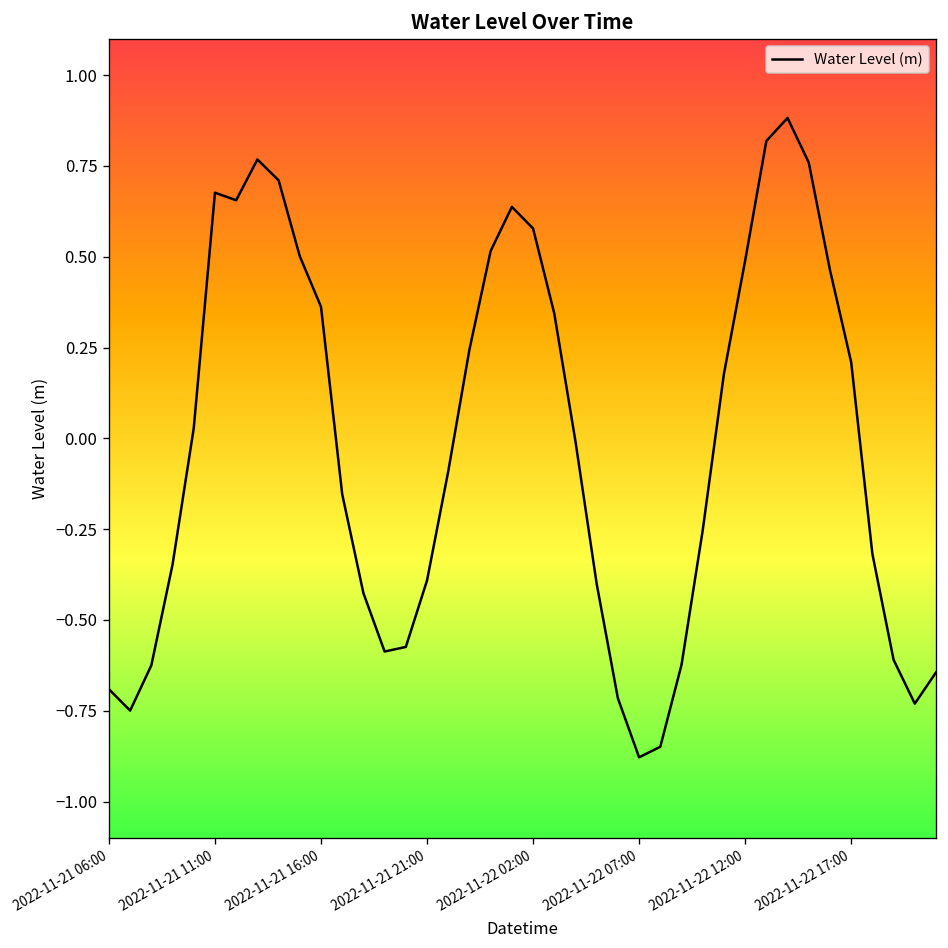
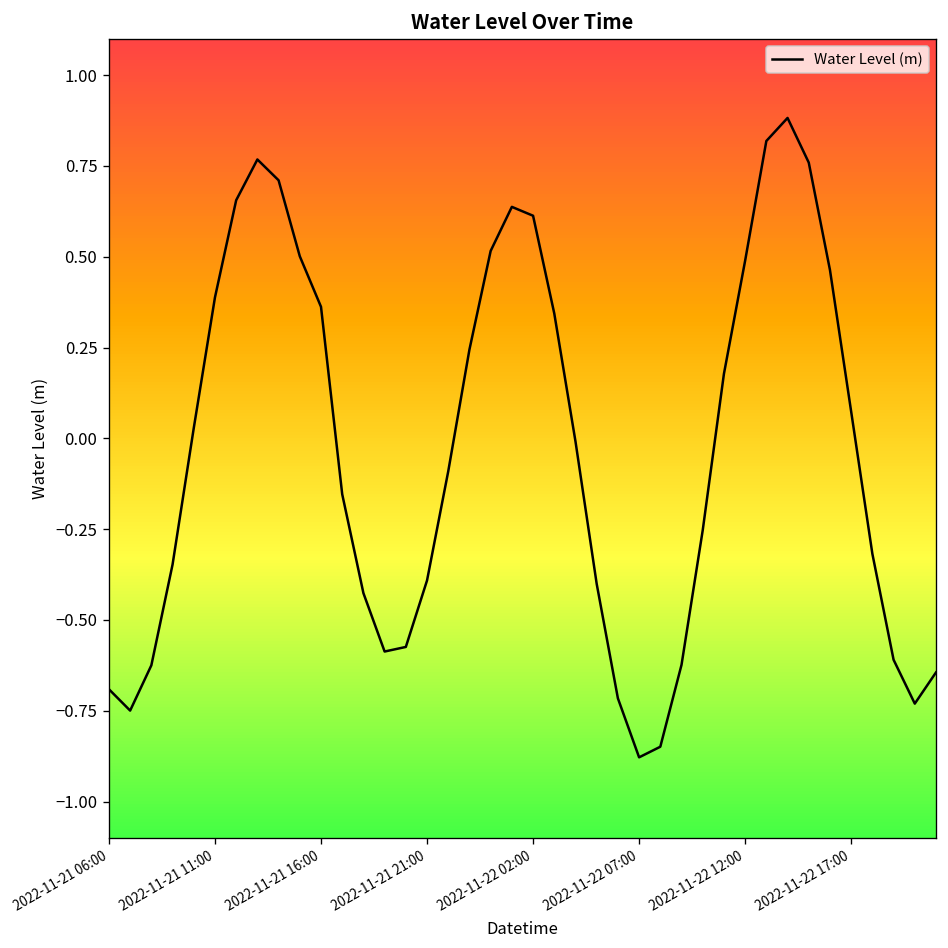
  {
    "2022-11-21 06:00": -0.69,
-   "2022-11-21 11:00": 0.68,
+   "2022-11-21 11:00": 0.39,
    "2022-11-21 16:00": 0.36,
    "2022-11-21 21:00": -0.39,
-   "2022-11-22 02:00": 0.58,
+   "2022-11-22 02:00": 0.61,
    "2022-11-22 07:00": -0.88,
    "2022-11-22 12:00": 0.49,
-   "2022-11-22 17:00": 0.21
+   "2022-11-22 17:00": 0.07
  }
